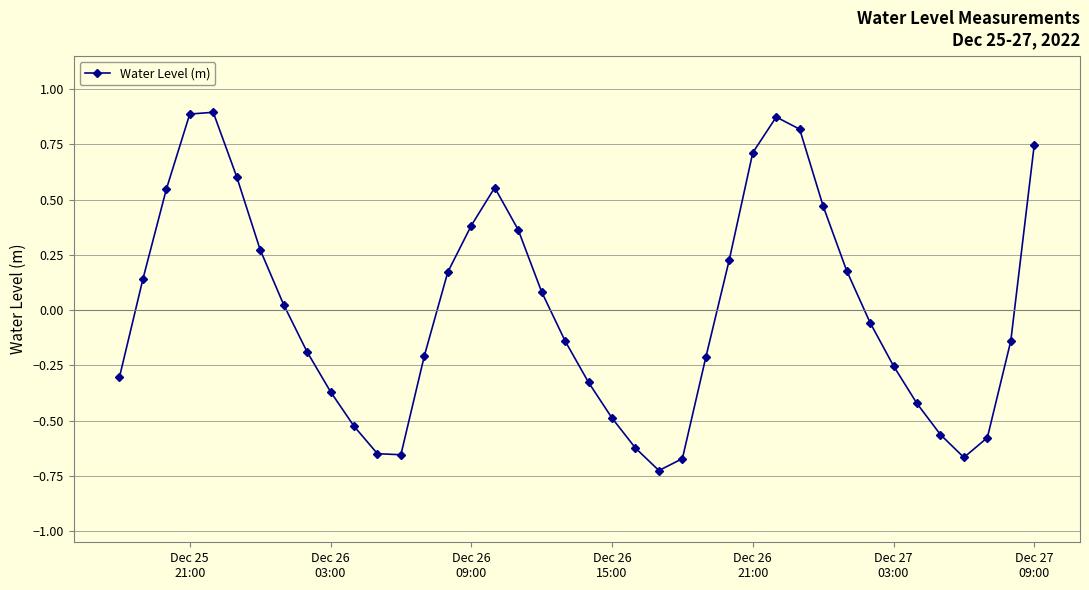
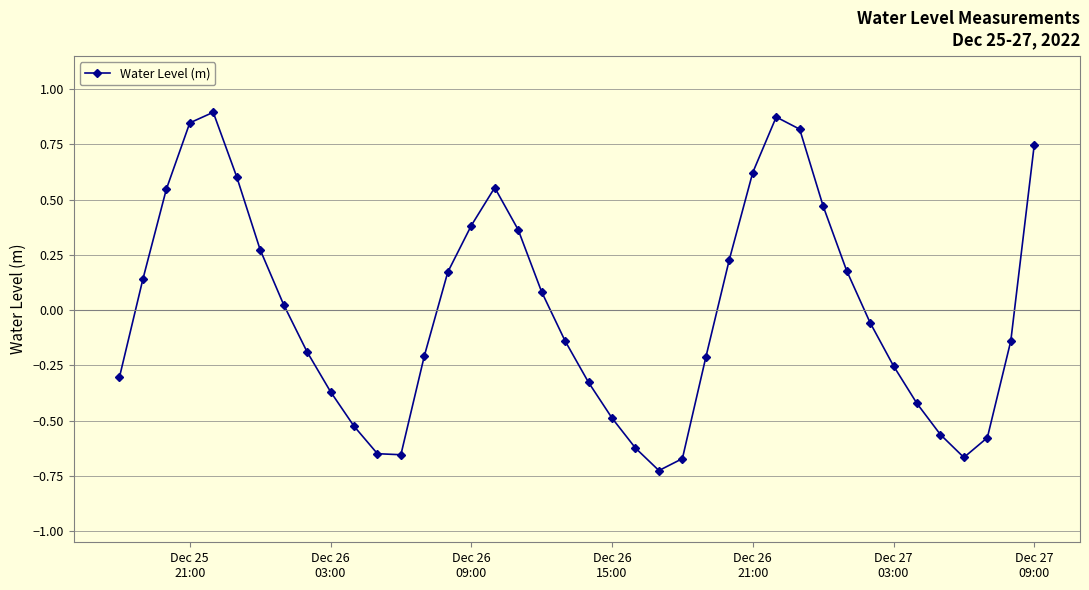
  {
-   "Dec 25 21:00": 0.89,
+   "Dec 25 21:00": 0.85,
    "Dec 26 03:00": -0.37,
    "Dec 26 09:00": 0.38,
    "Dec 26 15:00": -0.49,
-   "Dec 26 21:00": 0.71,
+   "Dec 26 21:00": 0.62,
    "Dec 27 03:00": -0.25,
    "Dec 27 09:00": 0.75
  }
